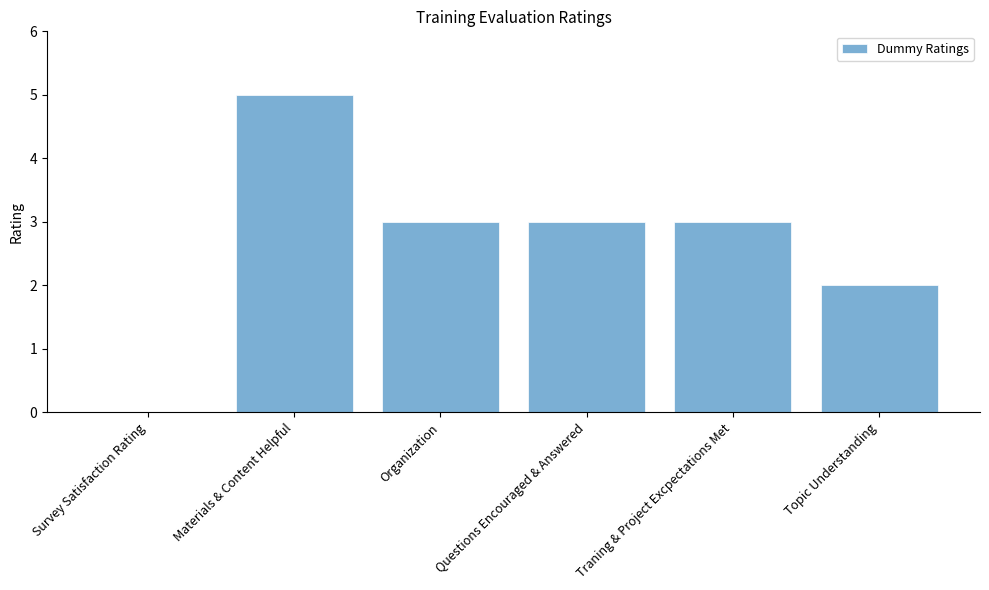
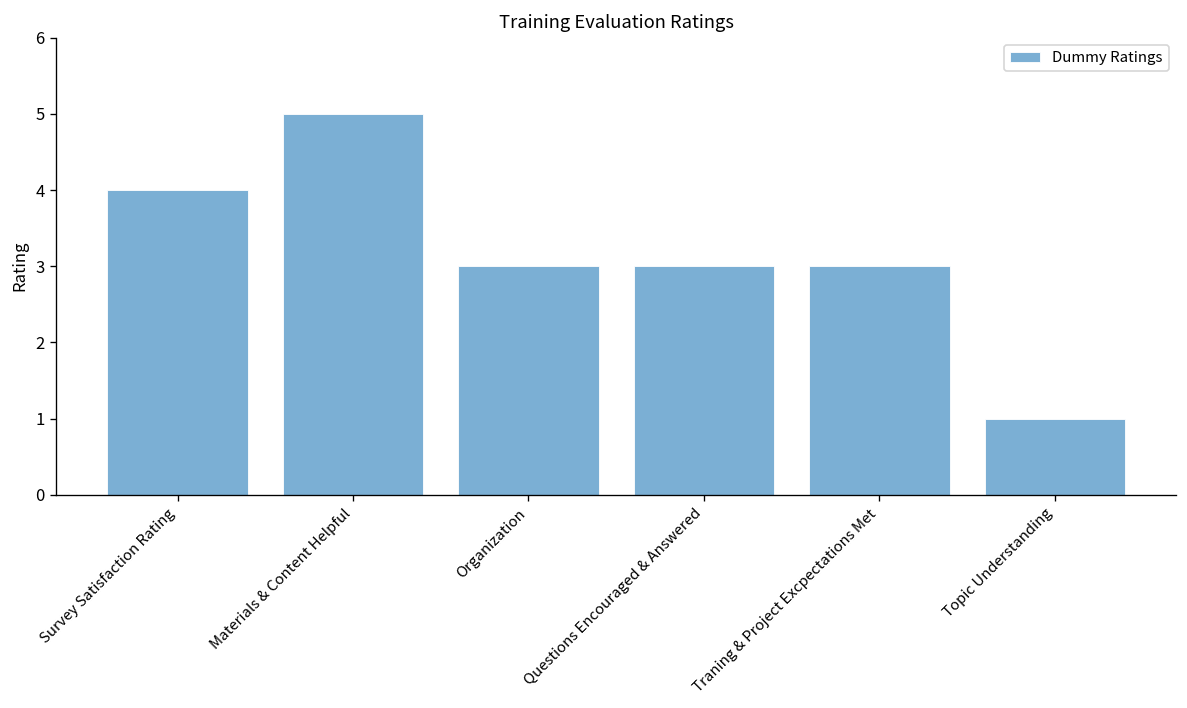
  {
-   "Survey Satisfaction Rating": 0,
+   "Survey Satisfaction Rating": 4,
    "Materials & Content Helpful": 5,
    "Organization": 3,
    "Questions Encouraged & Answered": 3,
    "Traning & Project Excpectations Met": 3,
-   "Topic Understanding": 2
+   "Topic Understanding": 1
  }
